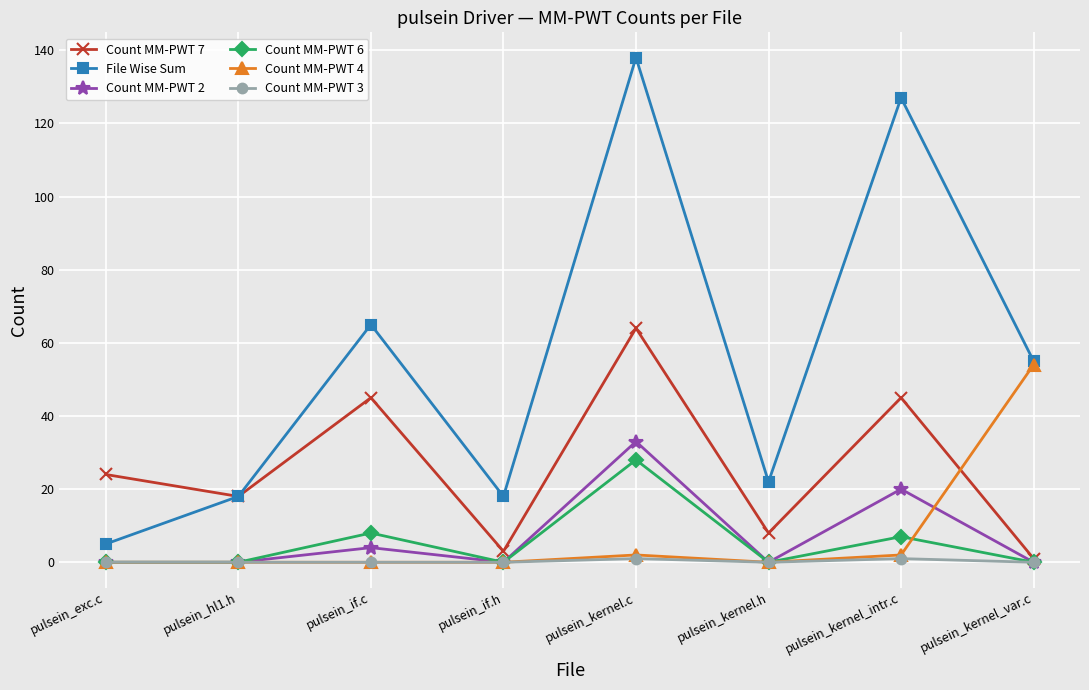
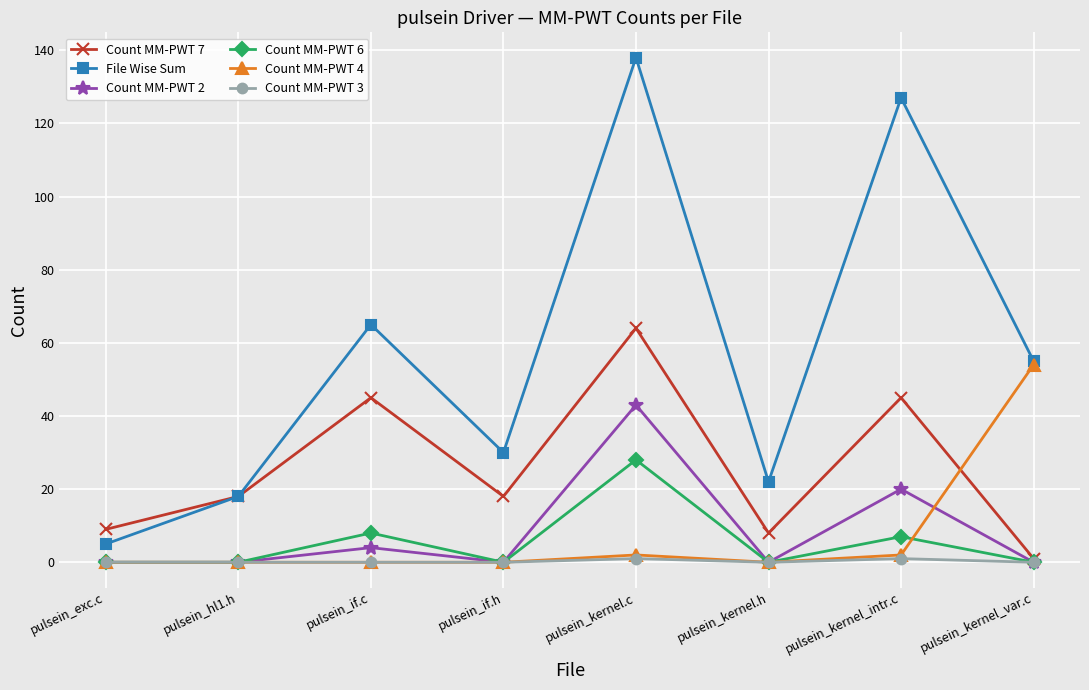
  {
    "Count MM-PWT 7": {
-     "pulsein_exc.c": 24,
+     "pulsein_exc.c": 9,
      "pulsein_if.c": 45,
-     "pulsein_if.h": 3,
+     "pulsein_if.h": 18,
      "pulsein_kernel.c": 64,
      "pulsein_kernel.h": 8,
      "pulsein_kernel_intr.c": 45,
      "pulsein_kernel_var.c": 1
    },
    "File Wise Sum": {
      "pulsein_exc.c": 5,
      "pulsein_if.c": 65,
-     "pulsein_if.h": 18,
+     "pulsein_if.h": 30,
      "pulsein_kernel.c": 138,
      "pulsein_kernel.h": 22,
      "pulsein_kernel_intr.c": 127,
      "pulsein_kernel_var.c": 55
    },
    "Count MM-PWT 2": {
      "pulsein_if.c": 4,
-     "pulsein_kernel.c": 33,
+     "pulsein_kernel.c": 43,
      "pulsein_kernel_intr.c": 20
    },
    "Count MM-PWT 6": {
      "pulsein_if.c": 8,
      "pulsein_kernel.c": 28,
      "pulsein_kernel_intr.c": 7
    },
    "Count MM-PWT 4": {
      "pulsein_kernel.c": 2,
      "pulsein_kernel_intr.c": 2,
      "pulsein_kernel_var.c": 54
    },
    "Count MM-PWT 3": {
      "pulsein_kernel.c": 1,
      "pulsein_kernel_intr.c": 1
    }
  }
